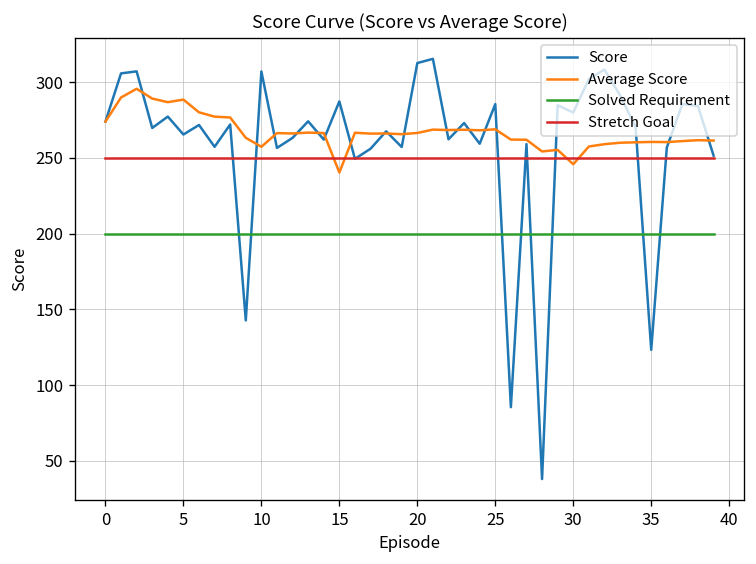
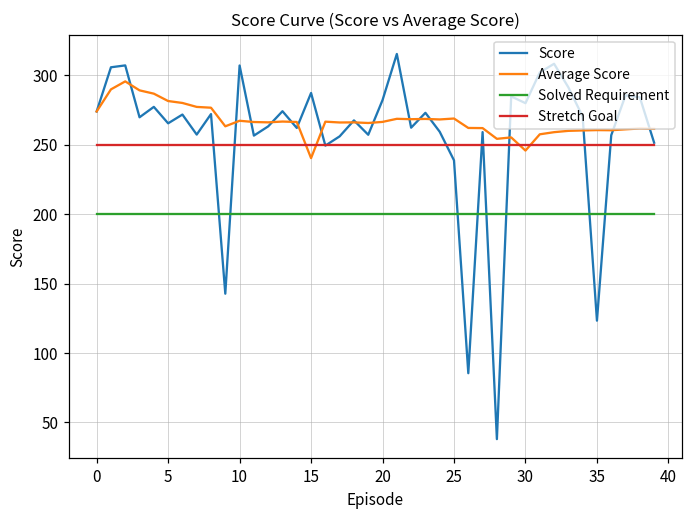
  {
    "Score": {
      "5": 265,
      "10": 307,
      "15": 287,
-     "20": 313,
-     "25": 285,
+     "20": 282,
+     "25": 239,
      "35": 123
    },
    "Average Score": {
-     "5": 288,
-     "10": 257,
+     "5": 281,
+     "10": 267,
      "15": 240,
      "20": 266,
      "25": 269,
      "30": 246
    },
    "Solved Requirement": {
      "0": 200,
      "5": 200,
      "10": 200,
      "15": 200,
      "20": 200,
      "25": 200,
      "30": 200,
      "35": 200
    },
    "Stretch Goal": {
      "0": 250,
      "5": 250,
      "10": 250,
      "15": 250,
      "20": 250,
      "25": 250,
      "30": 250,
      "35": 250
    }
  }
